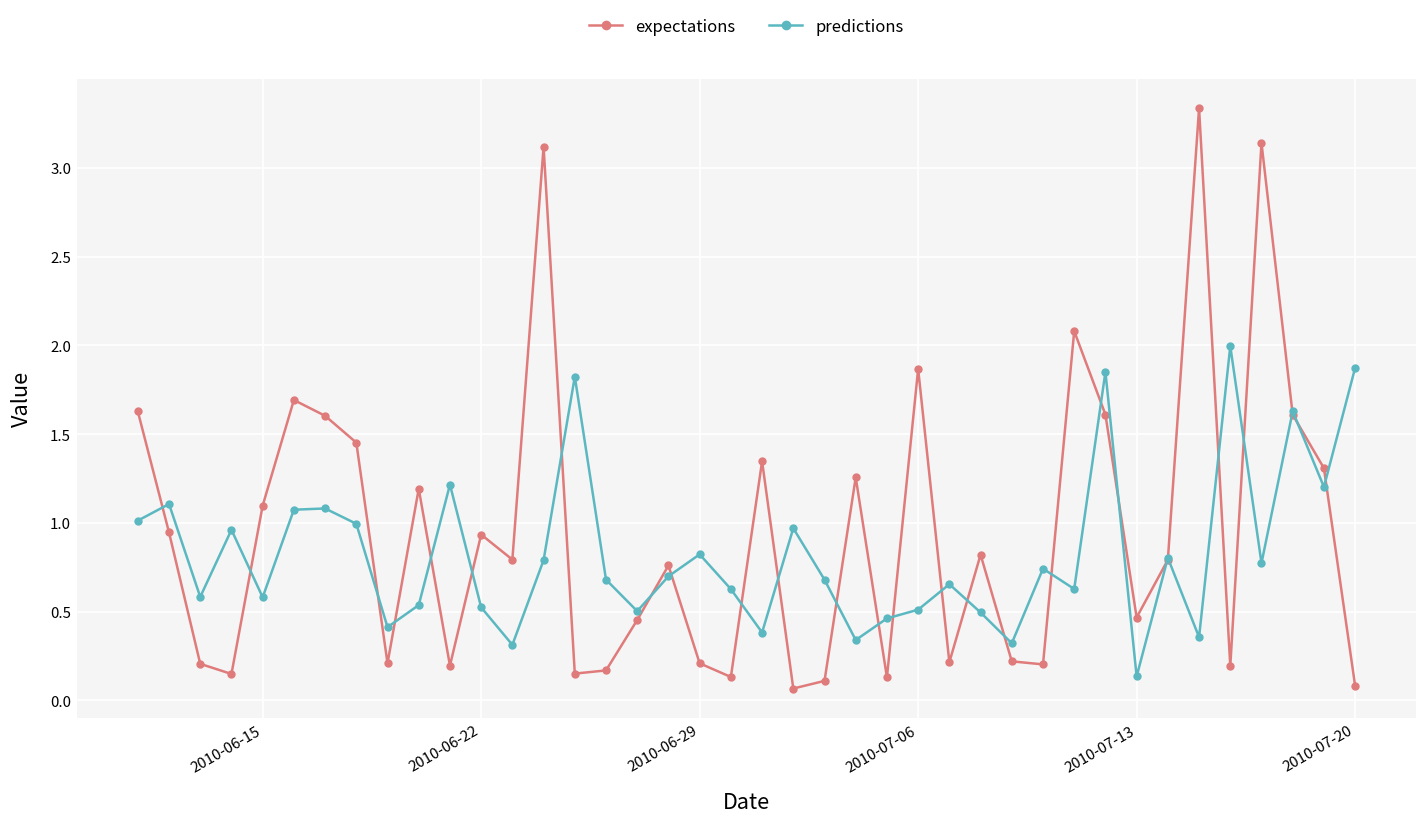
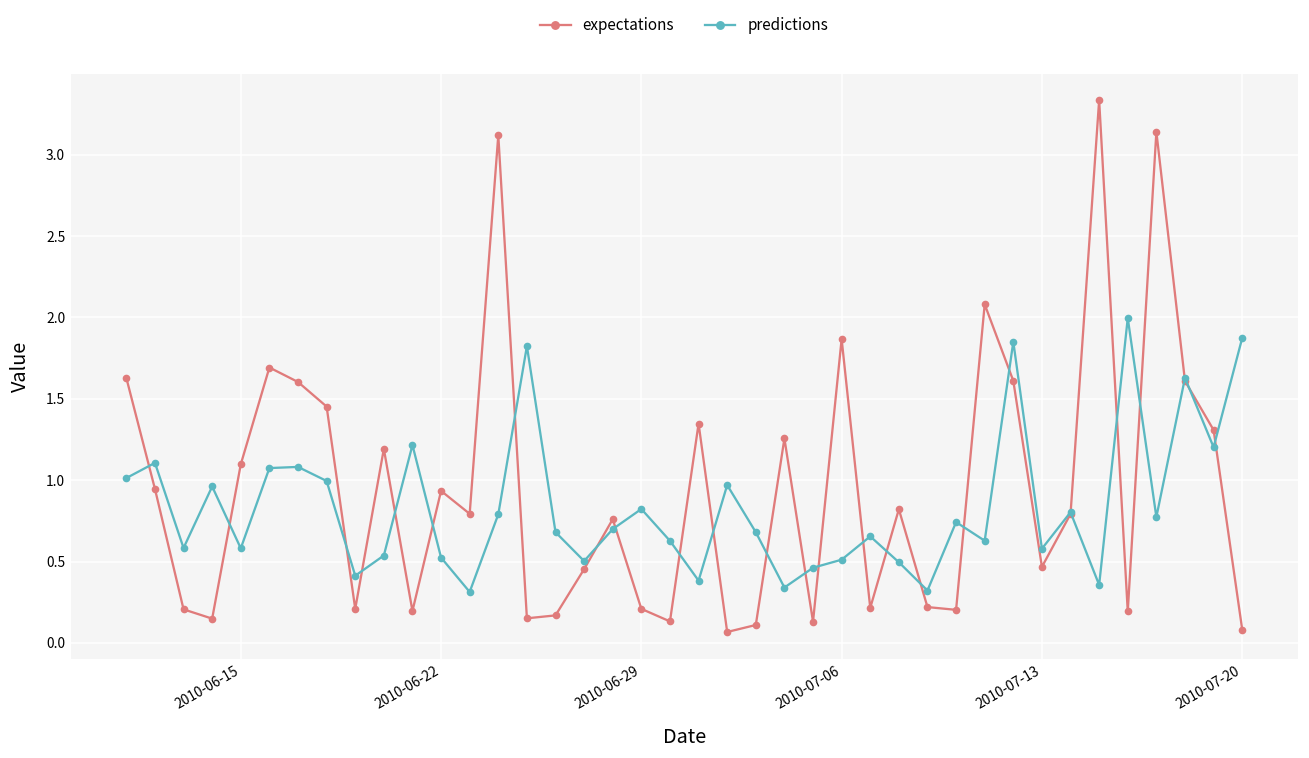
  {
    "expectations": {
      "2010-06-15": 1.10,
      "2010-06-22": 0.93,
      "2010-06-29": 0.21,
      "2010-07-06": 1.87,
      "2010-07-13": 0.47,
      "2010-07-20": 0.08
    },
    "predictions": {
      "2010-06-15": 0.58,
      "2010-06-22": 0.52,
      "2010-06-29": 0.82,
      "2010-07-06": 0.51,
-     "2010-07-13": 0.13,
+     "2010-07-13": 0.58,
      "2010-07-20": 1.87
    }
  }
